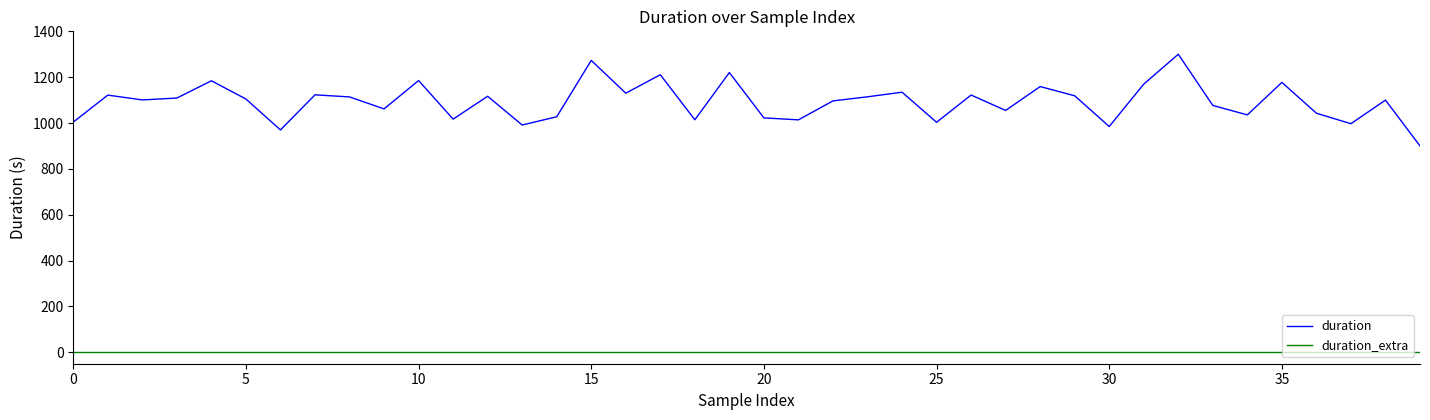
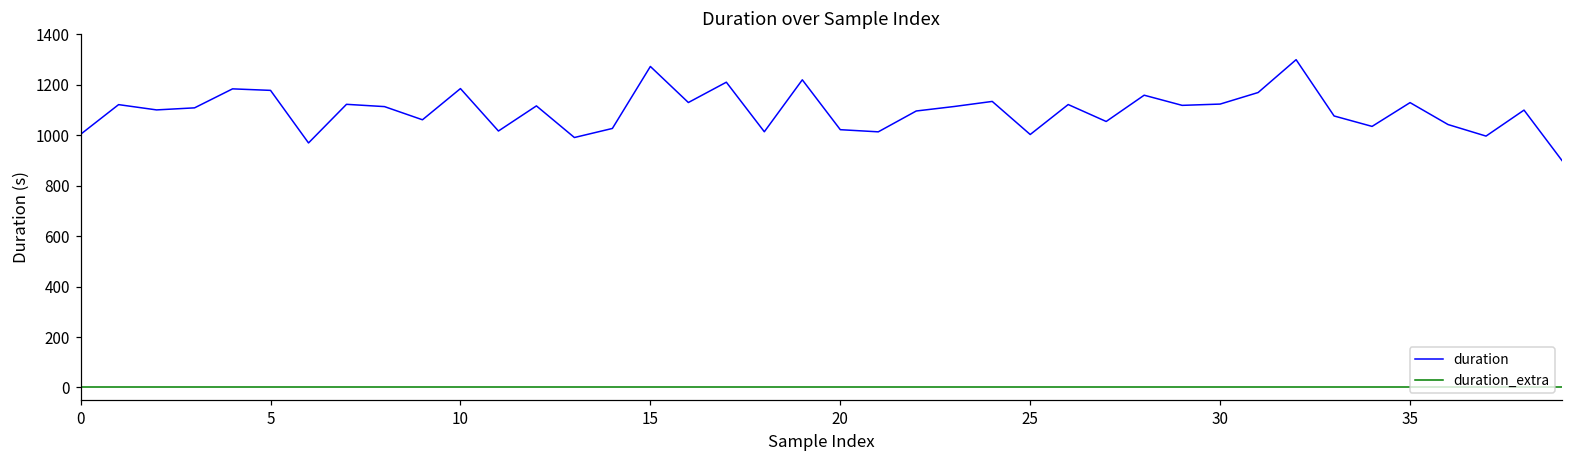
  {
    "duration": {
      "0": 1000,
-     "5": 1100,
+     "5": 1180,
      "10": 1190,
      "15": 1270,
      "20": 1020,
      "25": 1000,
-     "30": 980,
-     "35": 1180
+     "30": 1120,
+     "35": 1130
    },
    "duration_extra": {
      "0": 0,
      "5": 0,
      "10": 0,
      "15": 0,
      "20": 0,
      "25": 0,
      "30": 0
    }
  }
